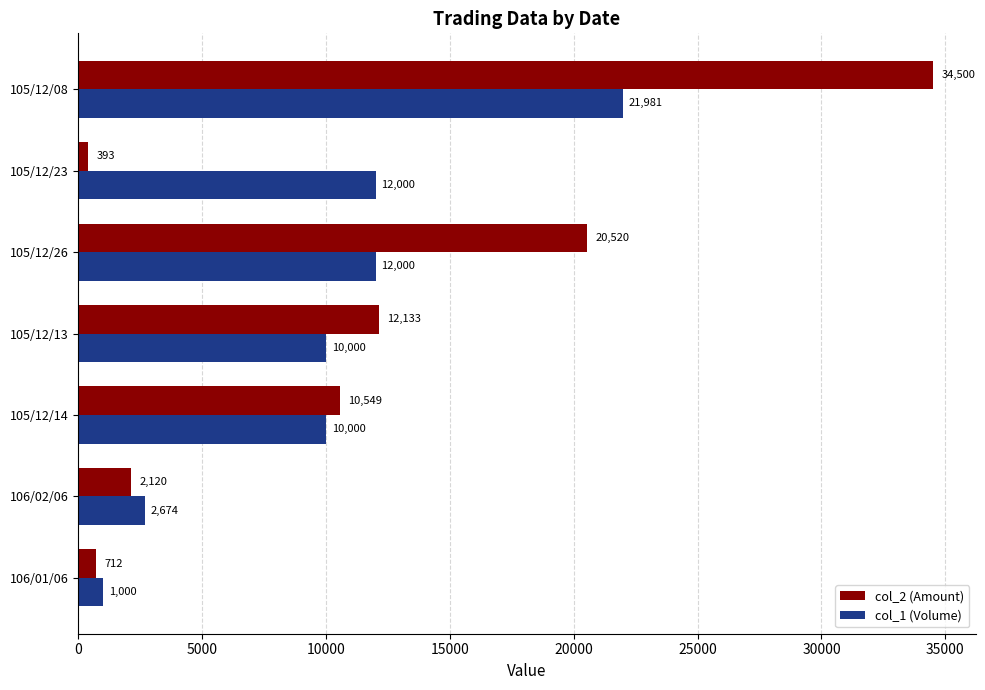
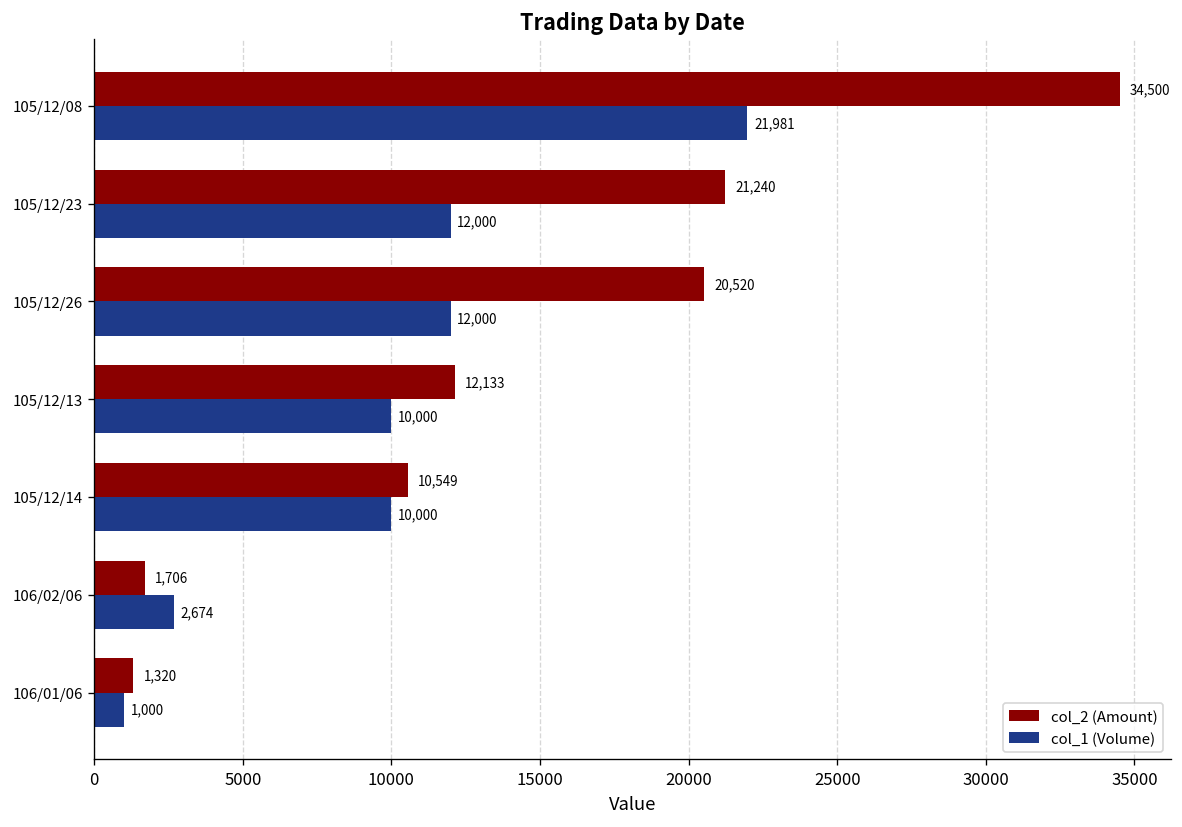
  {
    "col_2 (Amount)": {
      "105/12/08": "34,500",
-     "105/12/23": "393",
+     "105/12/23": "21,240",
      "105/12/26": "20,520",
      "105/12/13": "12,133",
      "105/12/14": "10,549",
-     "106/02/06": "2,120",
-     "106/01/06": "712"
+     "106/02/06": "1,706",
+     "106/01/06": "1,320"
    },
    "col_1 (Volume)": {
      "105/12/08": "21,981",
      "105/12/23": "12,000",
      "105/12/26": "12,000",
      "105/12/13": "10,000",
      "105/12/14": "10,000",
      "106/02/06": "2,674",
      "106/01/06": "1,000"
    }
  }
